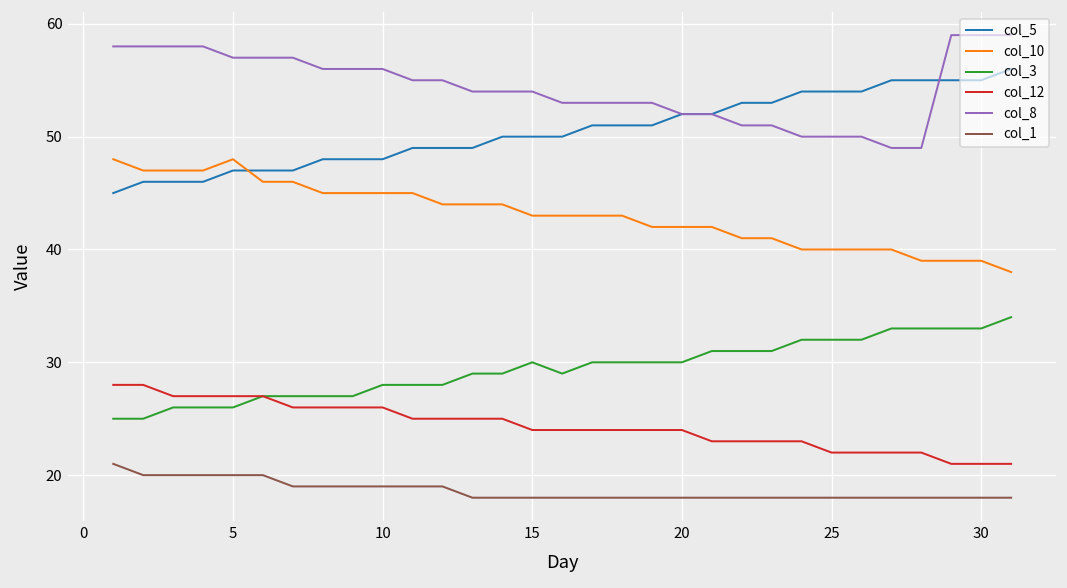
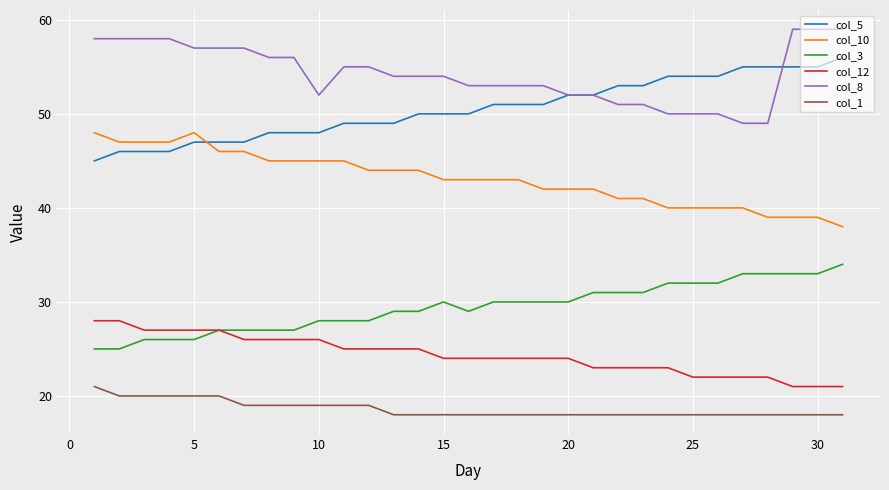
  {
    "col_5": {
      "5": 47,
      "10": 48,
      "15": 50,
      "25": 54
    },
    "col_10": {
      "5": 48,
      "10": 45,
      "15": 43,
      "20": 42,
      "25": 40,
      "30": 39
    },
    "col_3": {
      "5": 26,
      "10": 28,
      "15": 30,
      "20": 30,
      "25": 32,
      "30": 33
    },
    "col_12": {
      "5": 27,
      "10": 26,
      "15": 24,
      "20": 24,
      "25": 22,
      "30": 21
    },
    "col_8": {
      "5": 57,
-     "10": 56,
+     "10": 52,
      "15": 54,
      "25": 50
    },
    "col_1": {
      "5": 20,
      "10": 19,
      "15": 18,
      "20": 18,
      "25": 18,
      "30": 18
    }
  }
